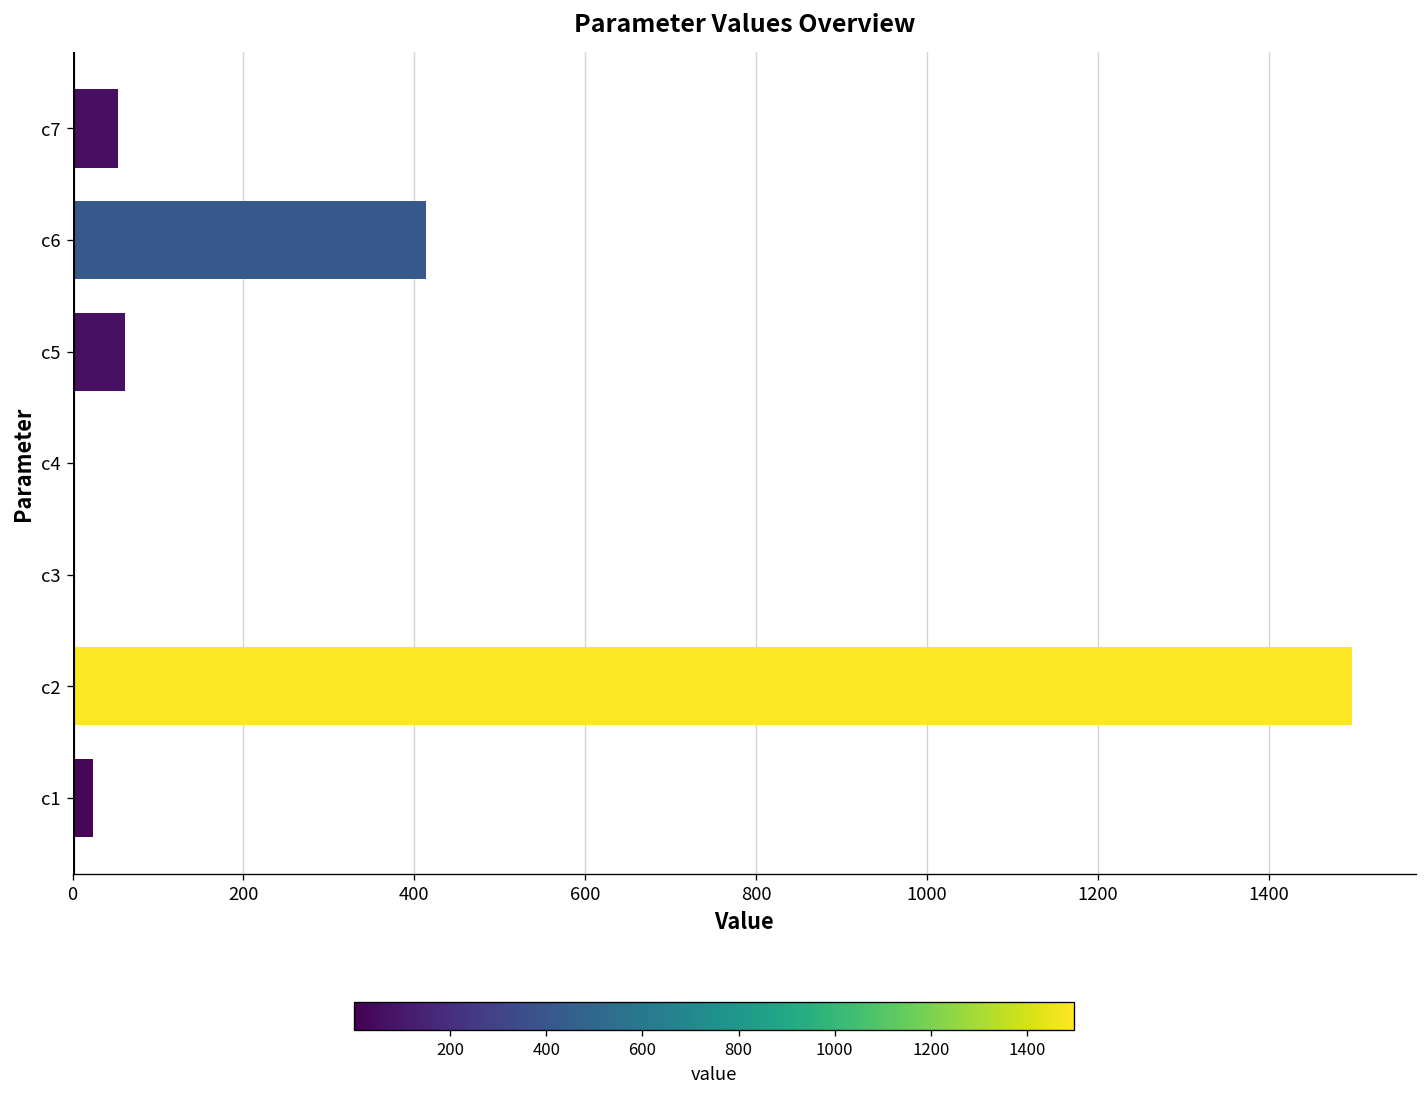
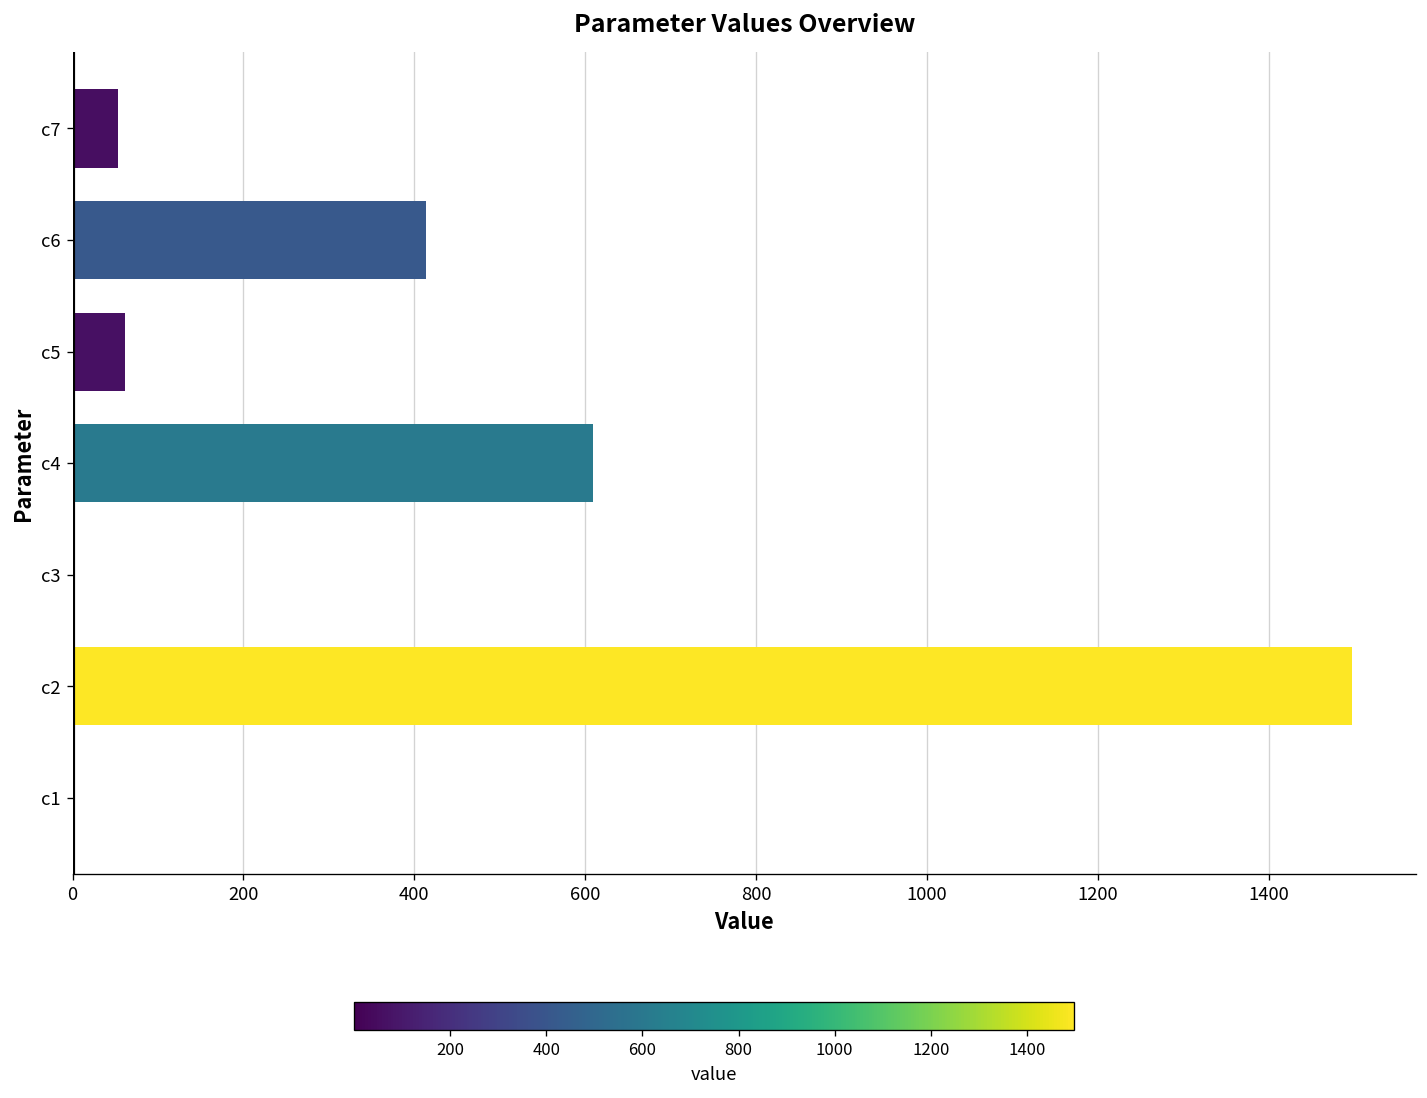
  {
    "c7": 50,
    "c6": 410,
    "c5": 60,
-   "c4": 0,
+   "c4": 610,
    "c2": 1500,
-   "c1": 20
+   "c1": 0
  }
